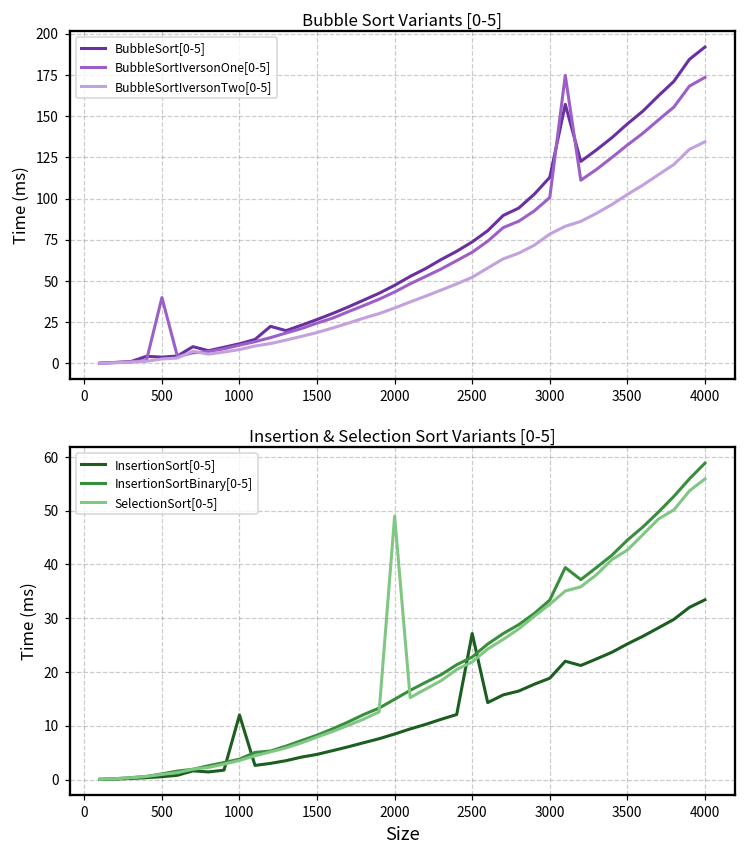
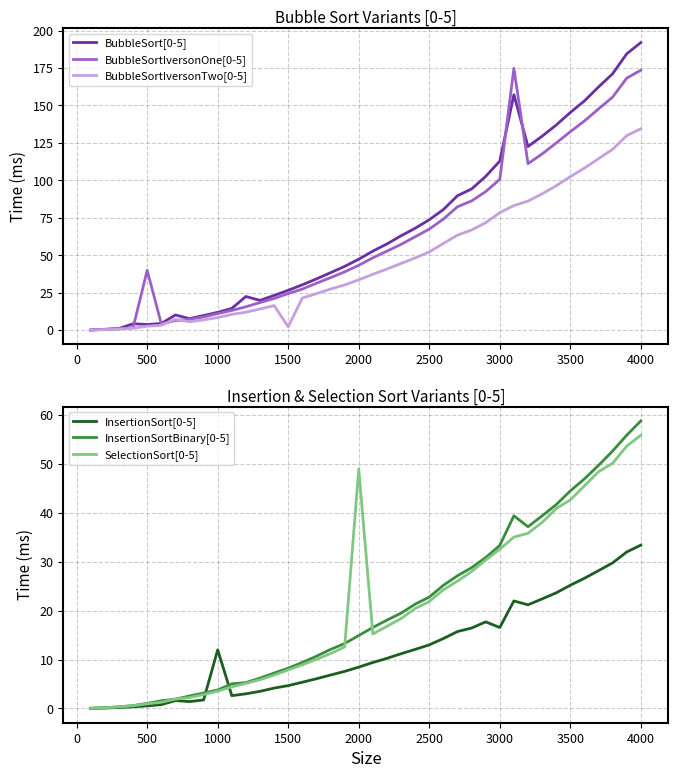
  {
    "Bubble Sort Variants [0-5]": {
      "BubbleSort[0-5]": {
        "1500": 27,
        "2000": 47,
        "2500": 74,
        "3000": 113,
        "3500": 145,
        "4000": 192
      },
      "BubbleSortIversonOne[0-5]": {
        "500": 40,
        "1500": 24,
        "2000": 43,
        "2500": 67,
        "3000": 101,
        "3500": 132,
        "4000": 174
      },
      "BubbleSortIversonTwo[0-5]": {
        "1000": 8,
-       "1500": 19,
+       "1500": 2,
        "2000": 34,
        "2500": 52,
        "3000": 78,
        "3500": 102,
        "4000": 134
      }
    },
    "Insertion & Selection Sort Variants [0-5]": {
      "InsertionSort[0-5]": {
        "1000": 12,
        "1500": 5,
        "2000": 8,
-       "2500": 27,
-       "3000": 19,
+       "2500": 13,
+       "3000": 17,
        "3500": 25,
        "4000": 33
      },
      "InsertionSortBinary[0-5]": {
        "2000": 15,
        "2500": 23,
        "3000": 33,
        "3500": 45,
        "4000": 59
      },
      "SelectionSort[0-5]": {
        "2000": 49,
        "2500": 22,
        "3000": 33,
        "3500": 43,
        "4000": 56
      }
    }
  }
